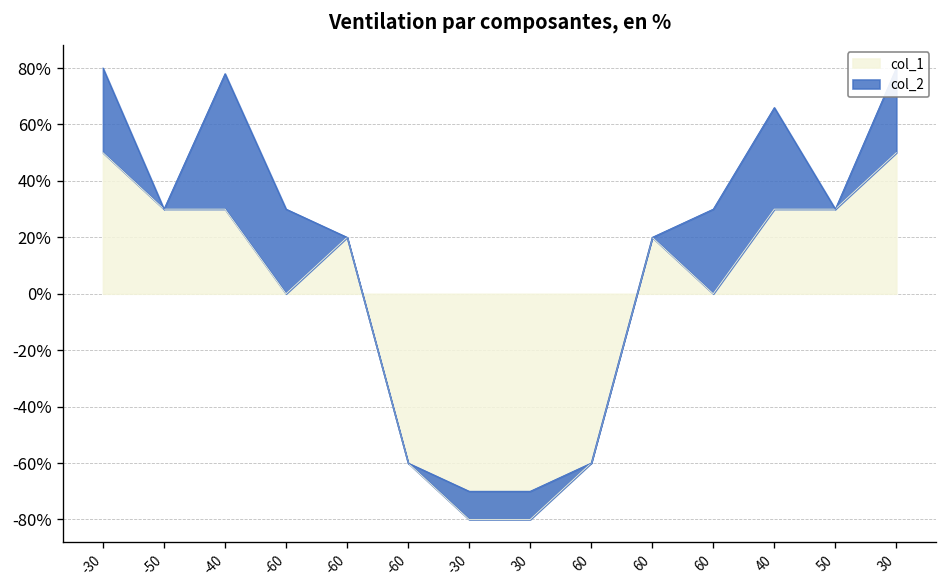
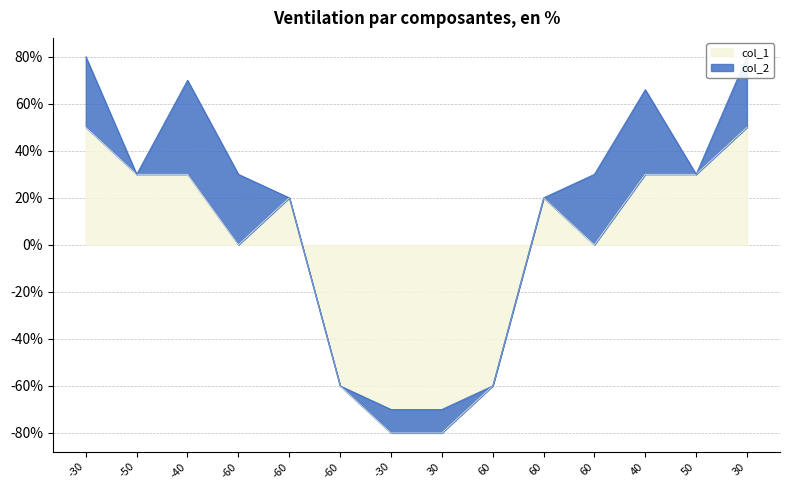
  {
    "col_2": {
-     "-40": "48%",
+     "-40": "40%",
      "40": "36%"
    }
  }
